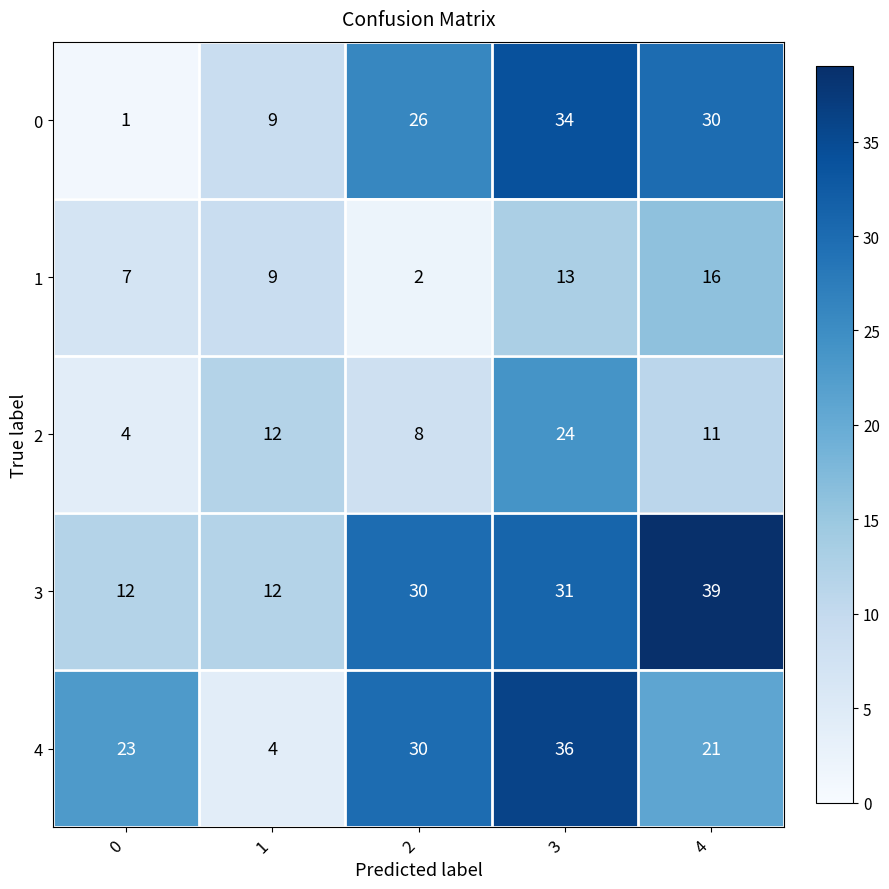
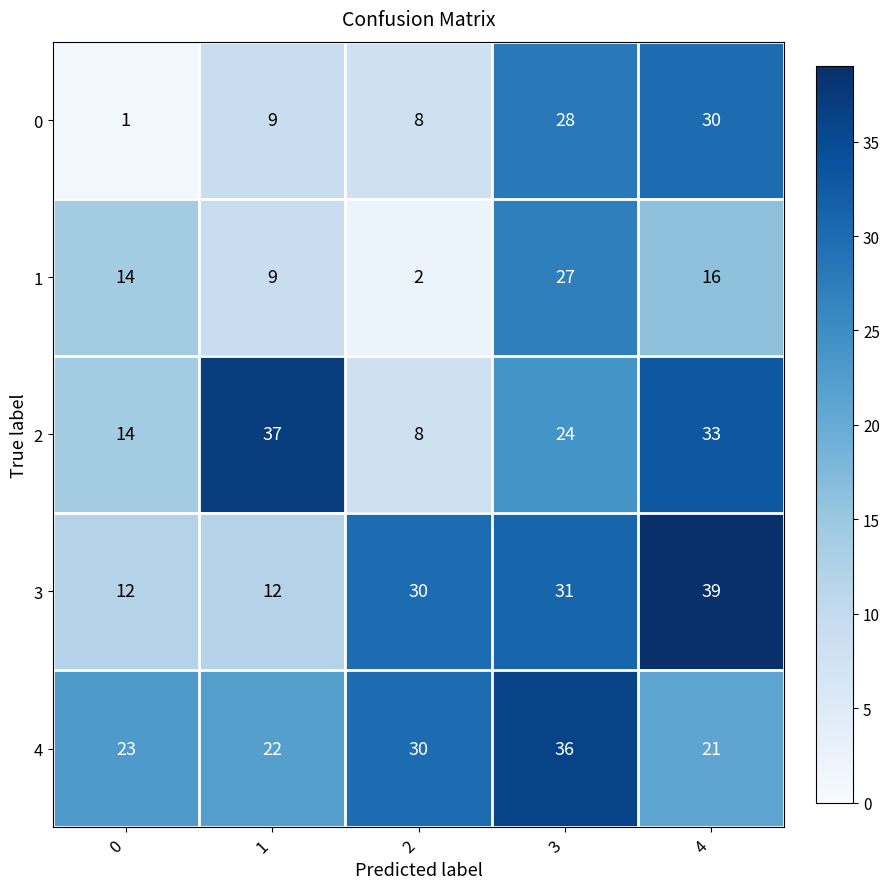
  {
    "0": {
      "0": 1,
      "1": 9,
-     "2": 26,
-     "3": 34,
+     "2": 8,
+     "3": 28,
      "4": 30
    },
    "1": {
-     "0": 7,
+     "0": 14,
      "1": 9,
      "2": 2,
-     "3": 13,
+     "3": 27,
      "4": 16
    },
    "2": {
-     "0": 4,
-     "1": 12,
+     "0": 14,
+     "1": 37,
      "2": 8,
      "3": 24,
-     "4": 11
+     "4": 33
    },
    "3": {
      "0": 12,
      "1": 12,
      "2": 30,
      "3": 31,
      "4": 39
    },
    "4": {
      "0": 23,
-     "1": 4,
+     "1": 22,
      "2": 30,
      "3": 36,
      "4": 21
    }
  }
